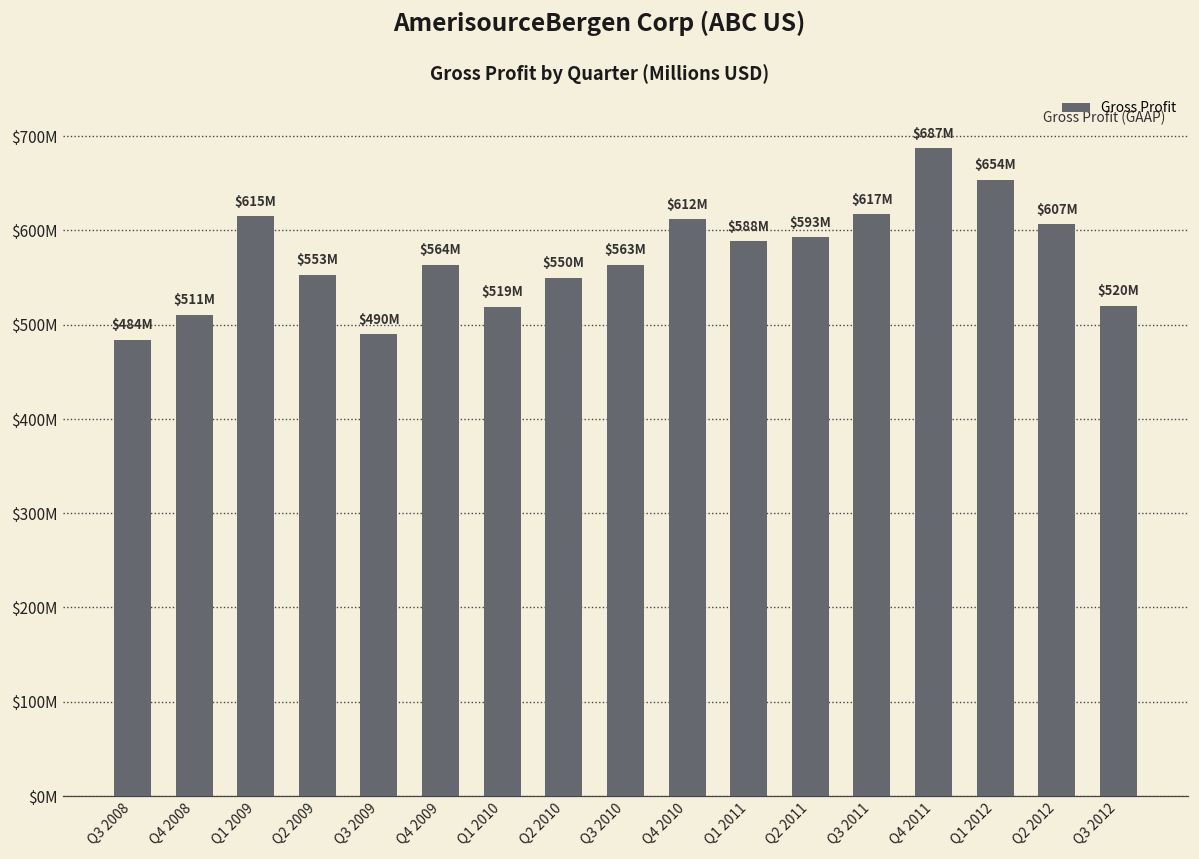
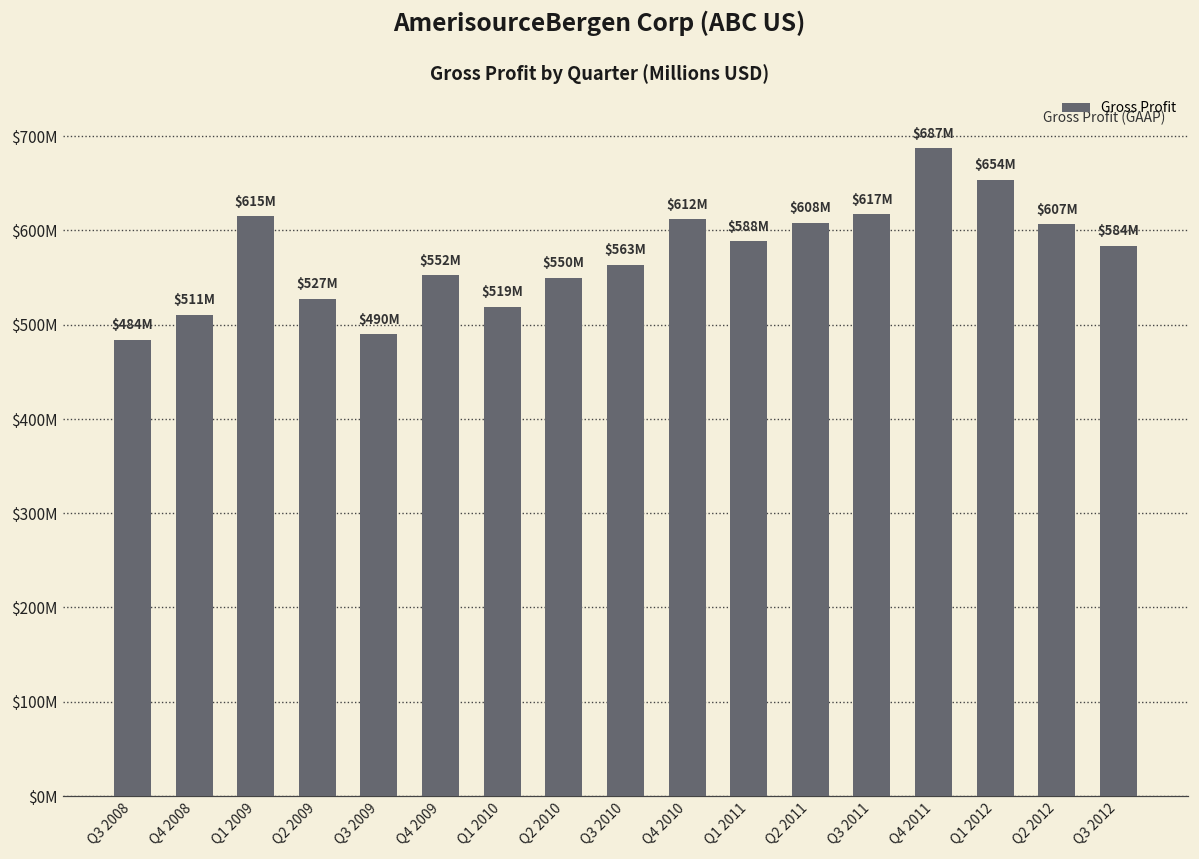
  {
    "Q3 2008": "$484M",
    "Q4 2008": "$511M",
    "Q1 2009": "$615M",
-   "Q2 2009": "$553M",
+   "Q2 2009": "$527M",
    "Q3 2009": "$490M",
-   "Q4 2009": "$564M",
+   "Q4 2009": "$552M",
    "Q1 2010": "$519M",
    "Q2 2010": "$550M",
    "Q3 2010": "$563M",
    "Q4 2010": "$612M",
    "Q1 2011": "$588M",
-   "Q2 2011": "$593M",
+   "Q2 2011": "$608M",
    "Q3 2011": "$617M",
    "Q4 2011": "$687M",
    "Q1 2012": "$654M",
    "Q2 2012": "$607M",
-   "Q3 2012": "$520M"
+   "Q3 2012": "$584M"
  }
